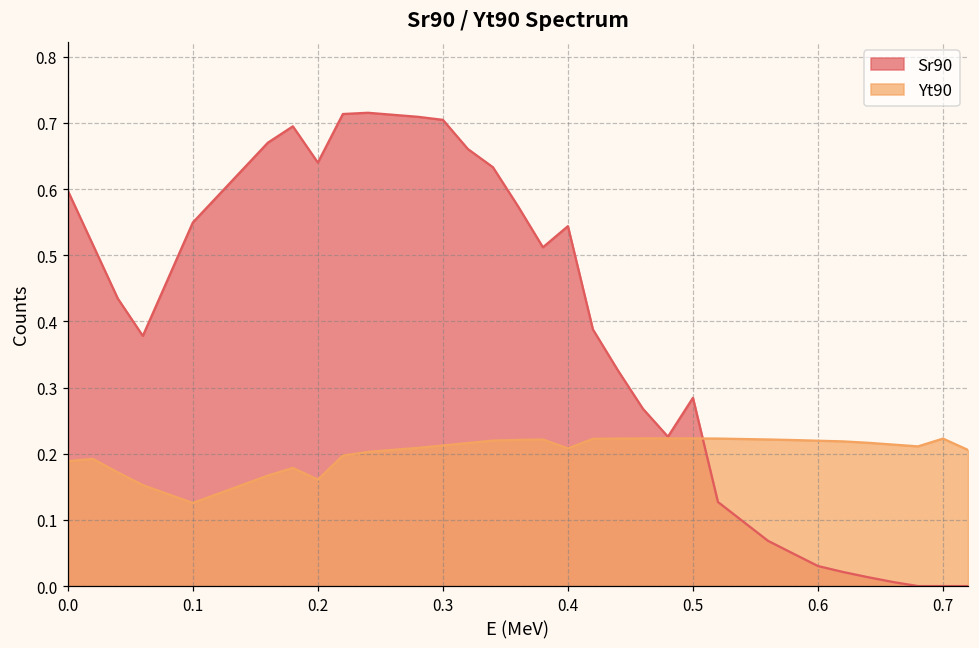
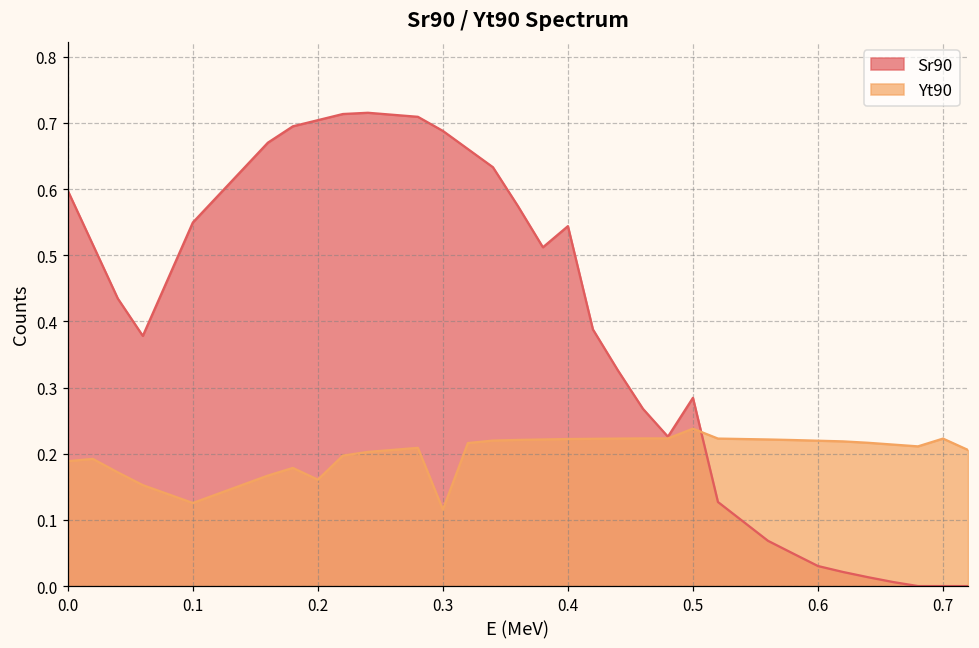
  {
    "Sr90": {
      "0.0": 0.60,
      "0.1": 0.55,
-     "0.2": 0.64,
-     "0.3": 0.70,
+     "0.2": 0.70,
+     "0.3": 0.69,
      "0.4": 0.54,
      "0.5": 0.28,
      "0.6": 0.03,
      "0.7": 0.00
    },
    "Yt90": {
      "0.0": 0.19,
      "0.1": 0.13,
      "0.2": 0.16,
-     "0.3": 0.21,
-     "0.4": 0.21,
-     "0.5": 0.22,
+     "0.3": 0.12,
+     "0.4": 0.22,
+     "0.5": 0.24,
      "0.6": 0.22,
      "0.7": 0.22
    }
  }
